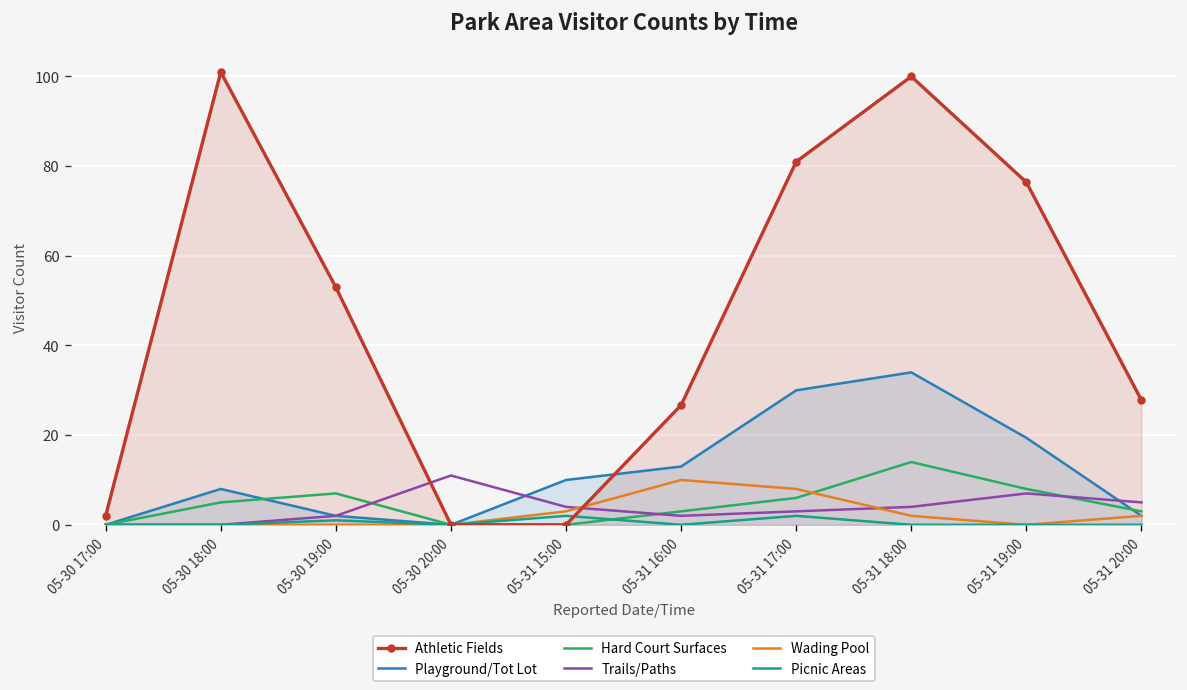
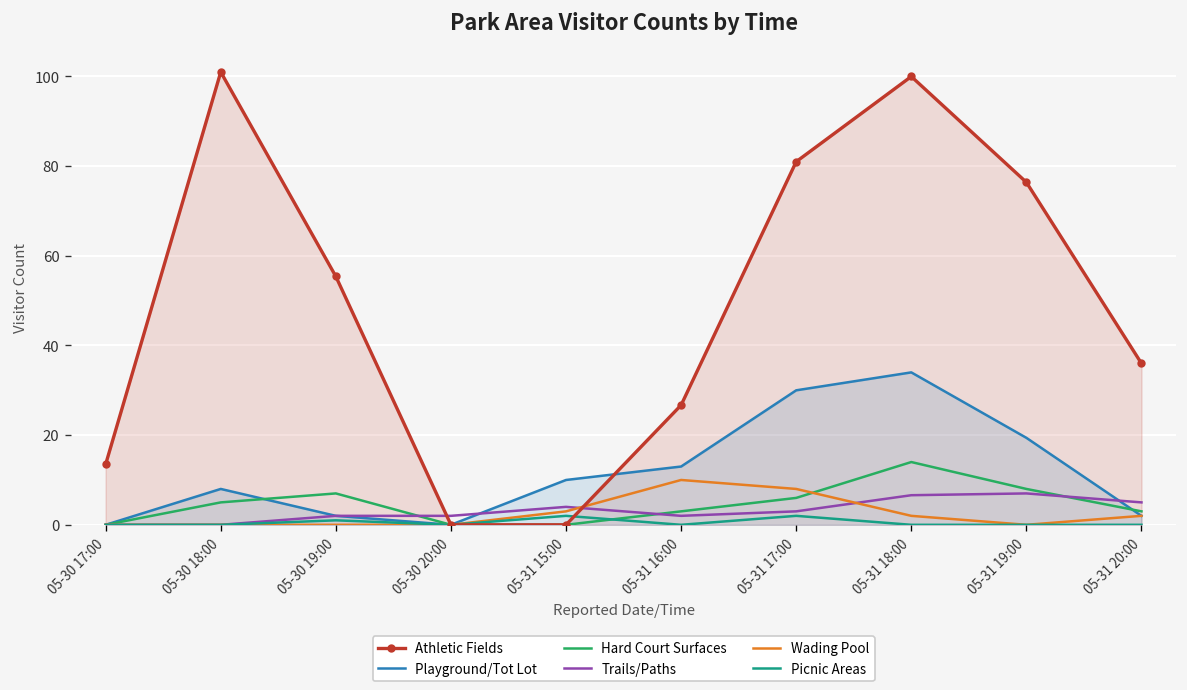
  {
    "Athletic Fields": {
-     "05-30 17:00": 2,
+     "05-30 17:00": 14,
      "05-30 18:00": 101,
-     "05-30 19:00": 53,
+     "05-30 19:00": 55,
      "05-31 16:00": 27,
      "05-31 17:00": 81,
      "05-31 18:00": 100,
      "05-31 19:00": 76,
-     "05-31 20:00": 28
+     "05-31 20:00": 36
    },
    "Playground/Tot Lot": {
      "05-30 18:00": 8,
      "05-31 15:00": 10,
      "05-31 16:00": 13,
      "05-31 17:00": 30,
      "05-31 18:00": 34,
      "05-31 19:00": 19
    },
    "Trails/Paths": {
-     "05-30 20:00": 11,
+     "05-30 20:00": 2,
      "05-31 15:00": 4,
      "05-31 16:00": 2,
      "05-31 17:00": 3,
-     "05-31 18:00": 4,
+     "05-31 18:00": 7,
      "05-31 19:00": 7,
      "05-31 20:00": 5
    },
    "Wading Pool": {
      "05-30 19:00": 0,
      "05-31 15:00": 3,
      "05-31 16:00": 10,
      "05-31 17:00": 8,
      "05-31 18:00": 2
    }
  }
